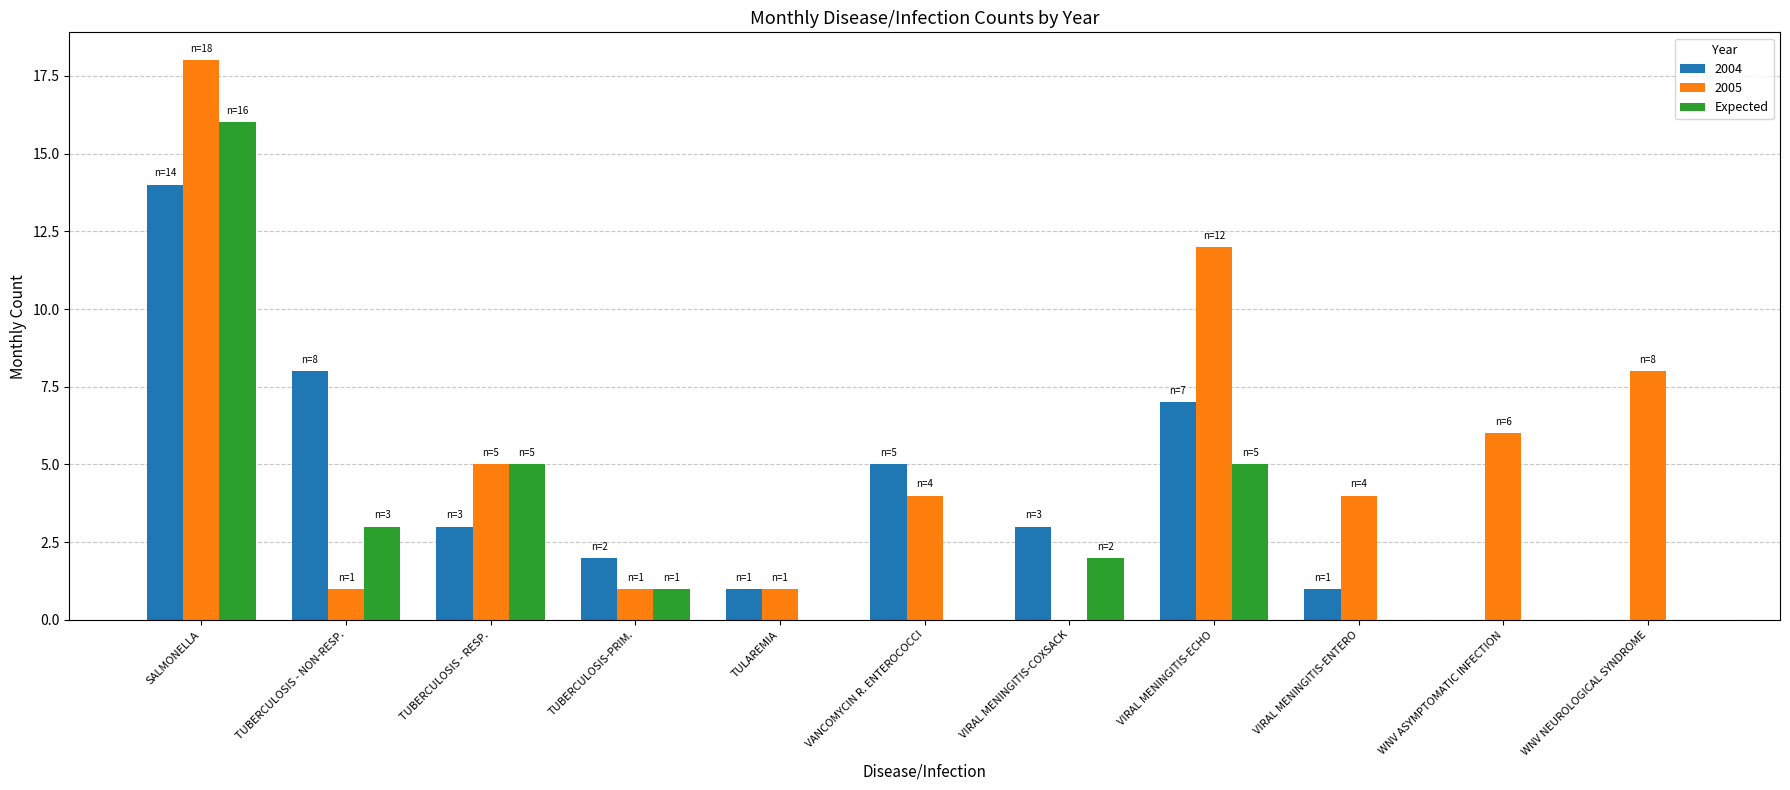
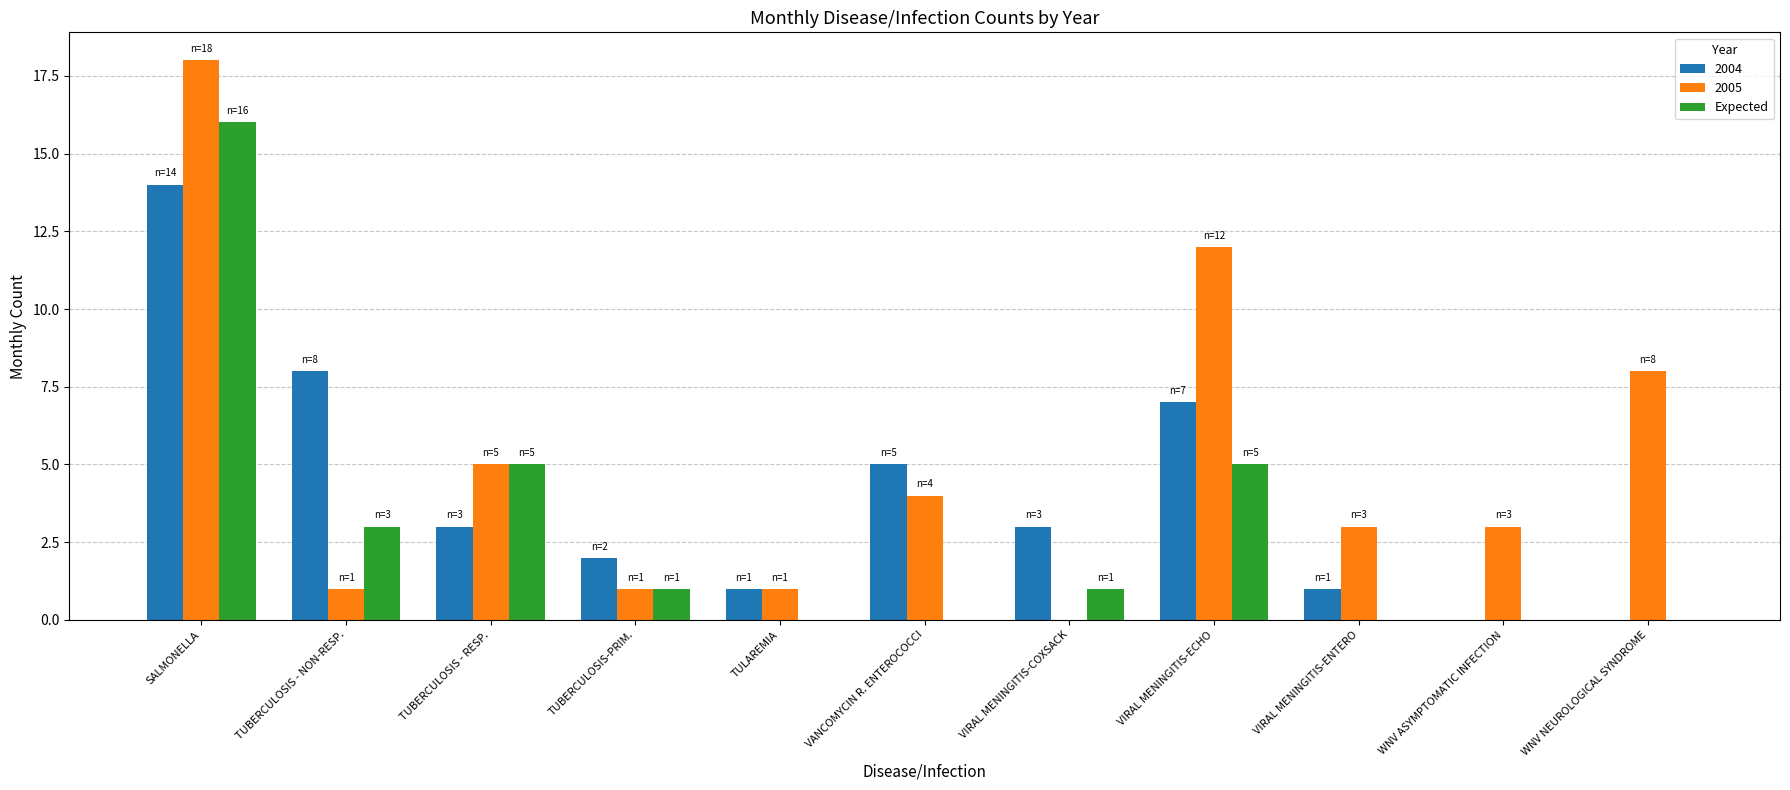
  {
    "2004": {
      "SALMONELLA": 14,
      "TUBERCULOSIS - NON-RESP.": 8,
      "TUBERCULOSIS - RESP.": 3,
      "TUBERCULOSIS-PRIM.": 2,
      "TULAREMIA": 1,
      "VANCOMYCIN R. ENTEROCOCCI": 5,
      "VIRAL MENINGITIS-COXSACK": 3,
      "VIRAL MENINGITIS-ECHO": 7,
      "VIRAL MENINGITIS-ENTERO": 1
    },
    "2005": {
      "SALMONELLA": 18,
      "TUBERCULOSIS - NON-RESP.": 1,
      "TUBERCULOSIS - RESP.": 5,
      "TUBERCULOSIS-PRIM.": 1,
      "TULAREMIA": 1,
      "VANCOMYCIN R. ENTEROCOCCI": 4,
      "VIRAL MENINGITIS-ECHO": 12,
-     "VIRAL MENINGITIS-ENTERO": 4,
-     "WNV ASYMPTOMATIC INFECTION": 6,
+     "VIRAL MENINGITIS-ENTERO": 3,
+     "WNV ASYMPTOMATIC INFECTION": 3,
      "WNV NEUROLOGICAL SYNDROME": 8
    },
    "Expected": {
      "SALMONELLA": 16,
      "TUBERCULOSIS - NON-RESP.": 3,
      "TUBERCULOSIS - RESP.": 5,
      "TUBERCULOSIS-PRIM.": 1,
-     "VIRAL MENINGITIS-COXSACK": 2,
+     "VIRAL MENINGITIS-COXSACK": 1,
      "VIRAL MENINGITIS-ECHO": 5
    }
  }
